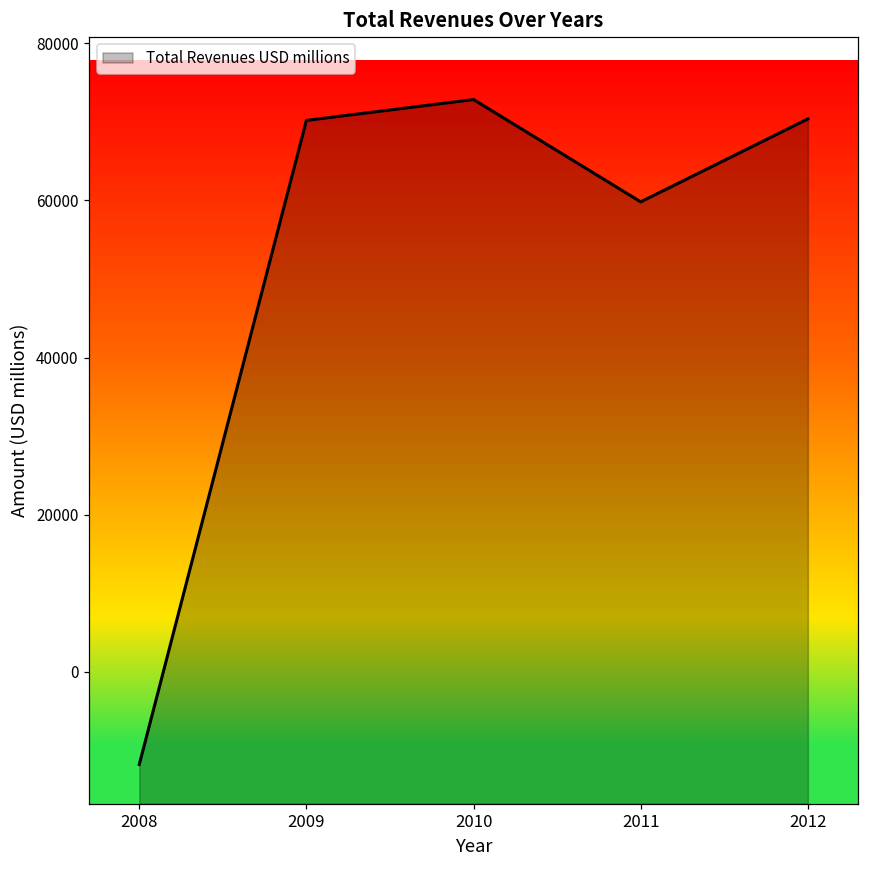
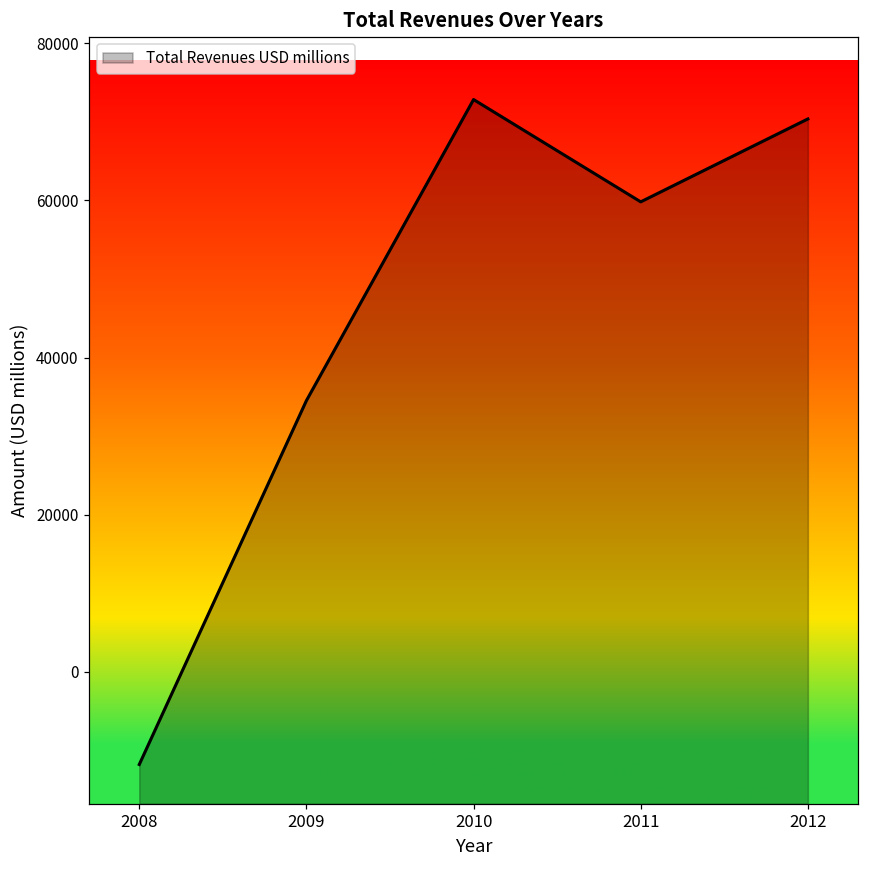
  {
    "2008": -12000,
-   "2009": 70000,
+   "2009": 35000,
    "2010": 73000,
    "2011": 60000,
    "2012": 70000
  }
